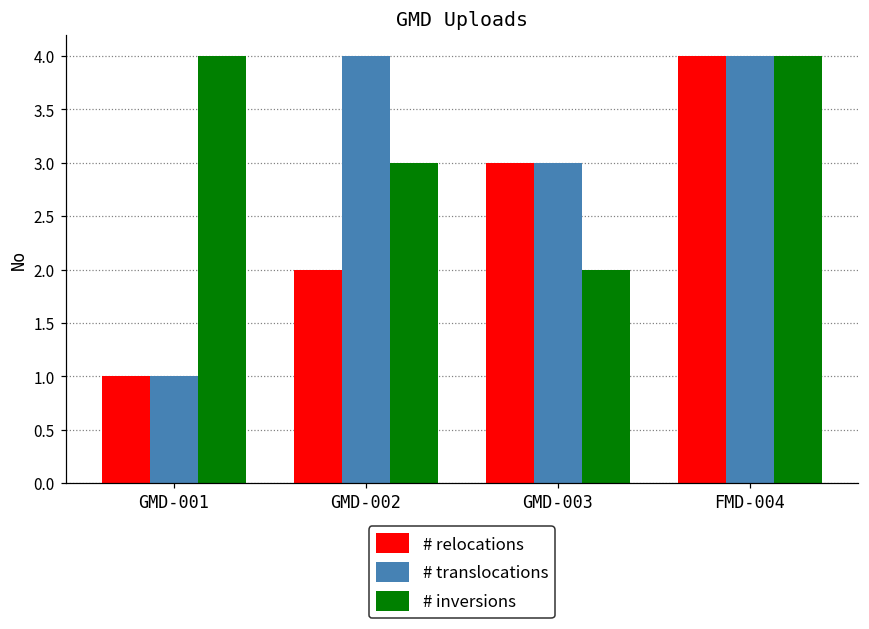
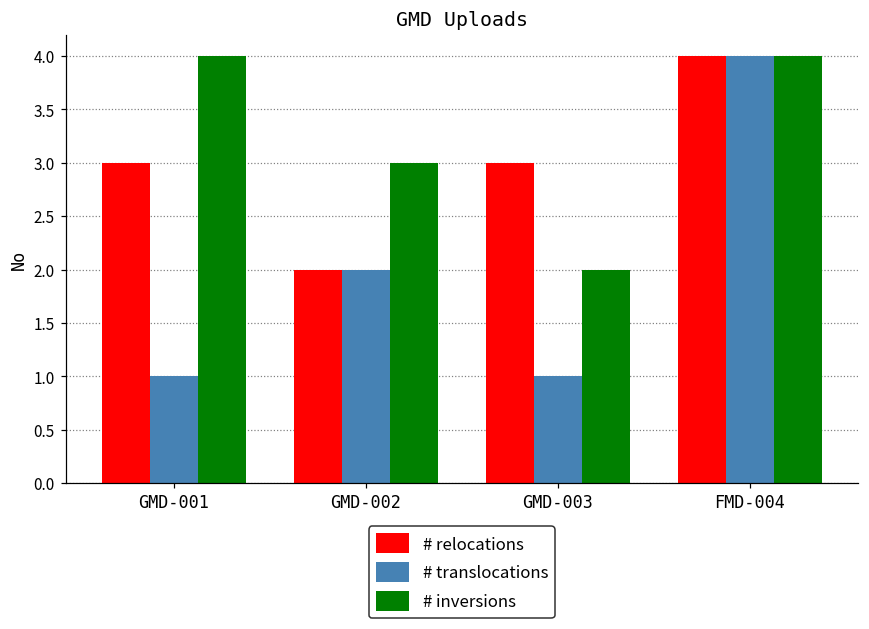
  {
    "# relocations": {
-     "GMD-001": 1,
+     "GMD-001": 3,
      "GMD-002": 2,
      "GMD-003": 3,
      "FMD-004": 4
    },
    "# translocations": {
      "GMD-001": 1,
-     "GMD-002": 4,
-     "GMD-003": 3,
+     "GMD-002": 2,
+     "GMD-003": 1,
      "FMD-004": 4
    },
    "# inversions": {
      "GMD-001": 4,
      "GMD-002": 3,
      "GMD-003": 2,
      "FMD-004": 4
    }
  }
